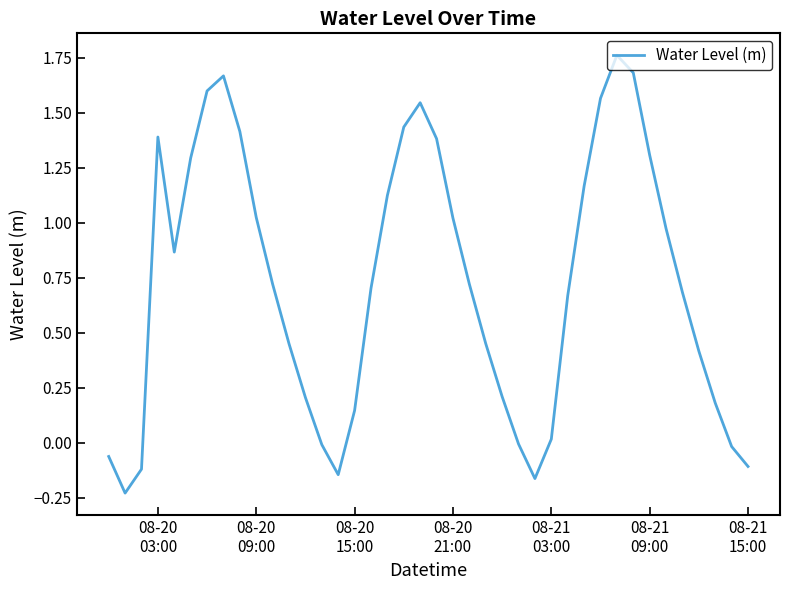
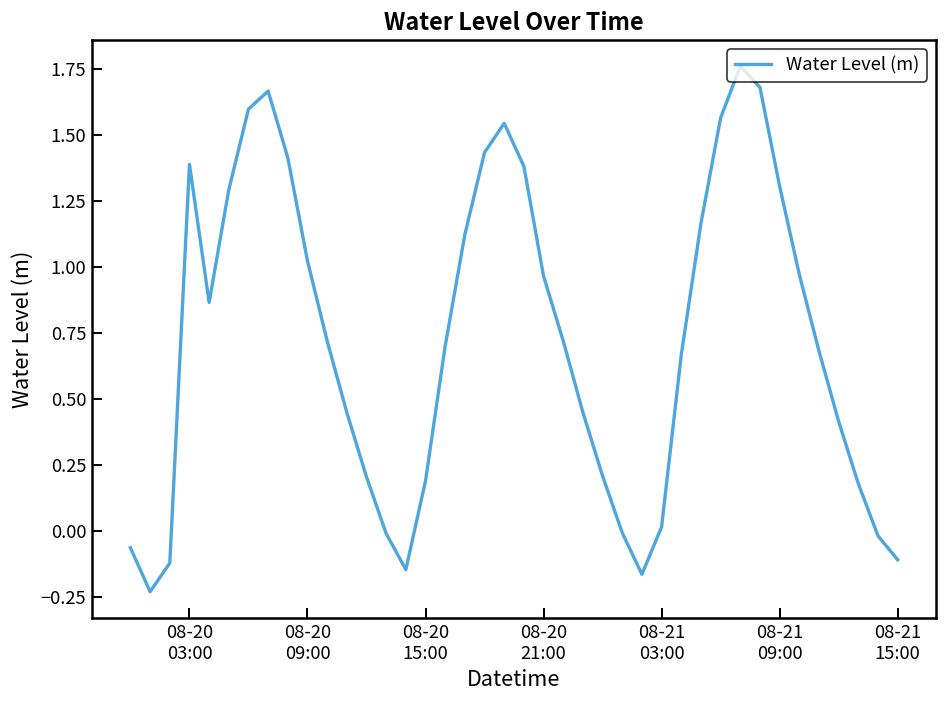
  {
    "08-20 03:00": 1.39,
    "08-20 09:00": 1.02,
-   "08-20 15:00": 0.15,
-   "08-20 21:00": 1.02,
+   "08-20 15:00": 0.19,
+   "08-20 21:00": 0.97,
    "08-21 03:00": 0.02,
    "08-21 09:00": 1.31,
    "08-21 15:00": -0.11
  }
